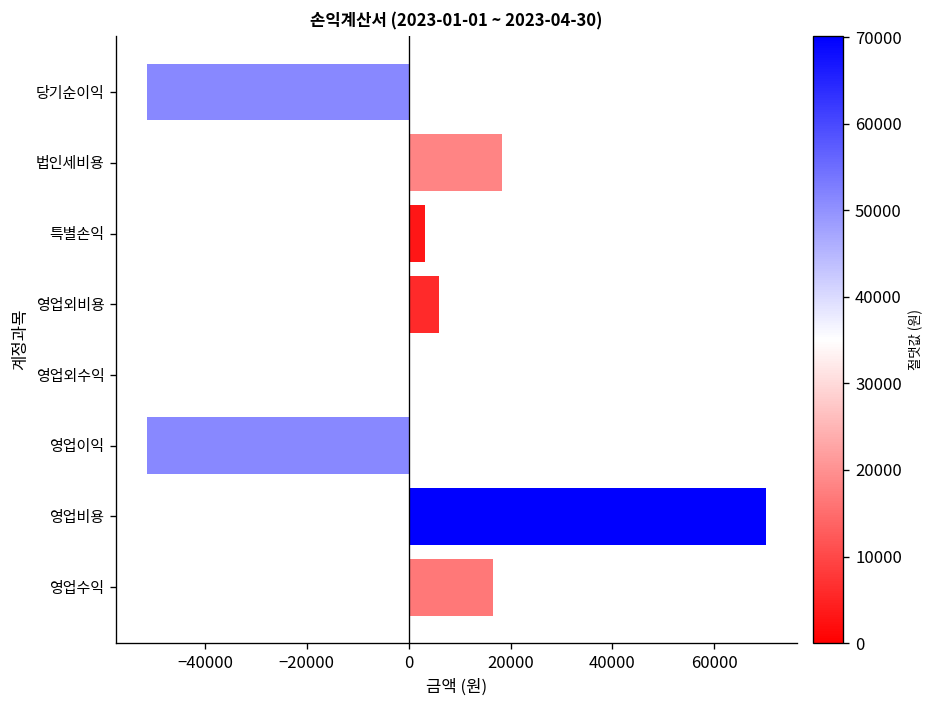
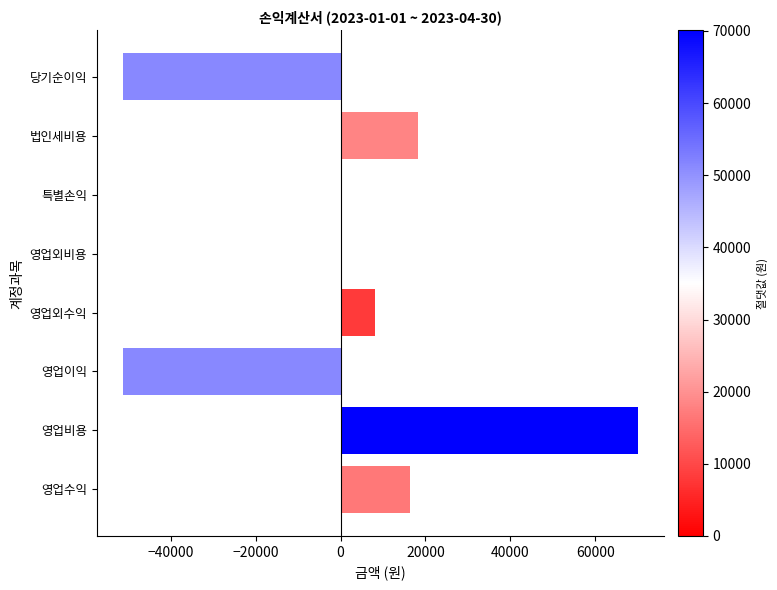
  {
    "당기순이익": -51000,
    "법인세비용": 18000,
-   "특별손익": 3000,
-   "영업외비용": 6000,
-   "영업외수익": 0,
+   "특별손익": 0,
+   "영업외비용": 0,
+   "영업외수익": 8000,
    "영업이익": -51000,
    "영업비용": 70000,
    "영업수익": 16000
  }
